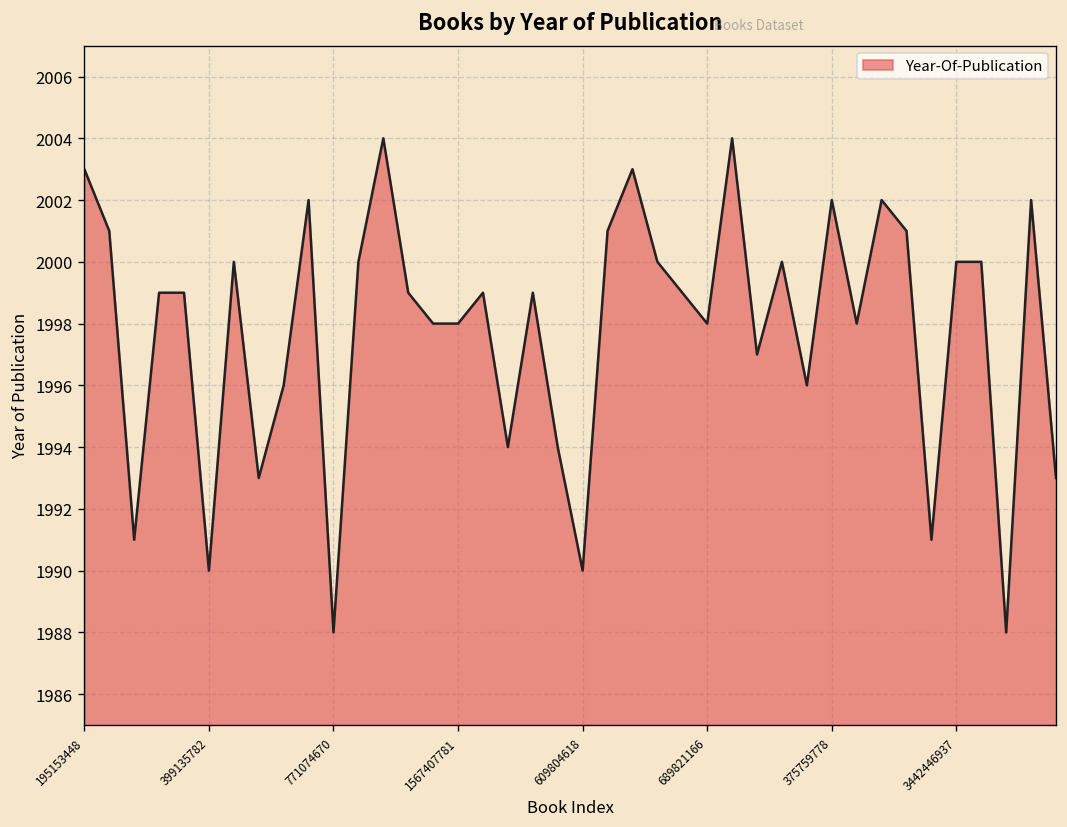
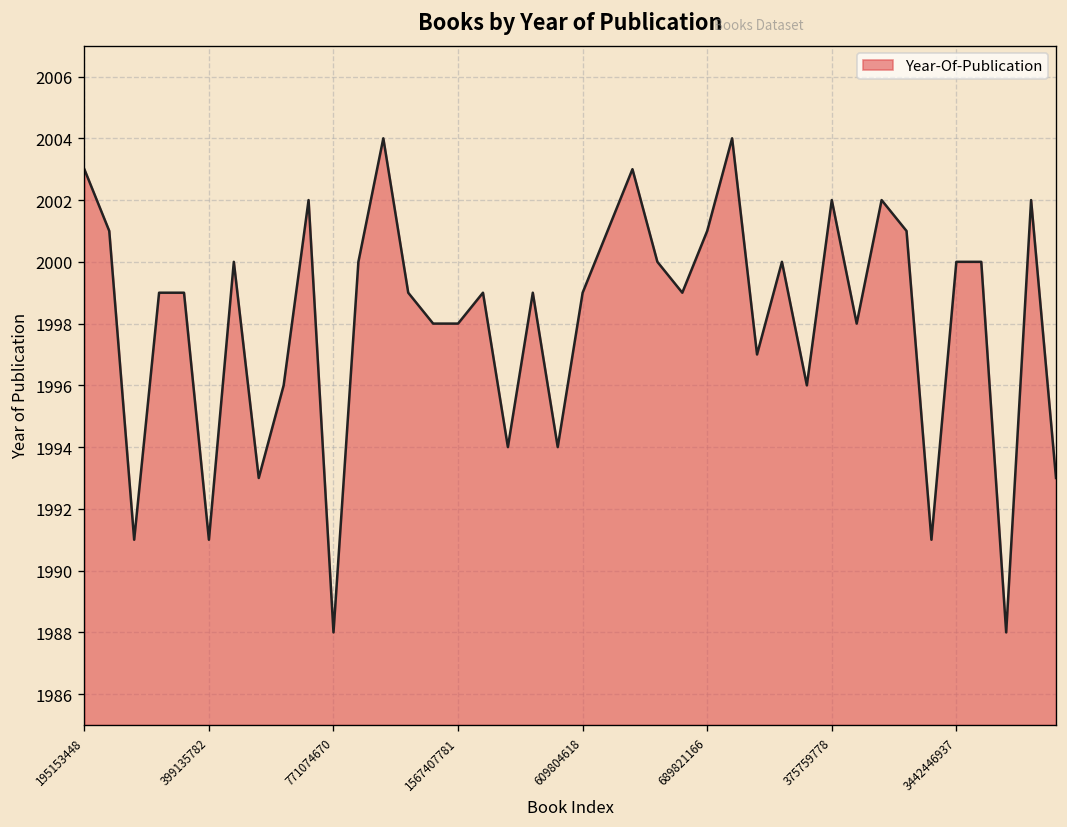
  {
    "195153448": 2003,
-   "399135782": 1990,
+   "399135782": 1991,
    "771074670": 1988,
    "1567407781": 1998,
-   "609804618": 1990,
-   "689821166": 1998,
+   "609804618": 1999,
+   "689821166": 2001,
    "375759778": 2002,
    "3442446937": 2000
  }
